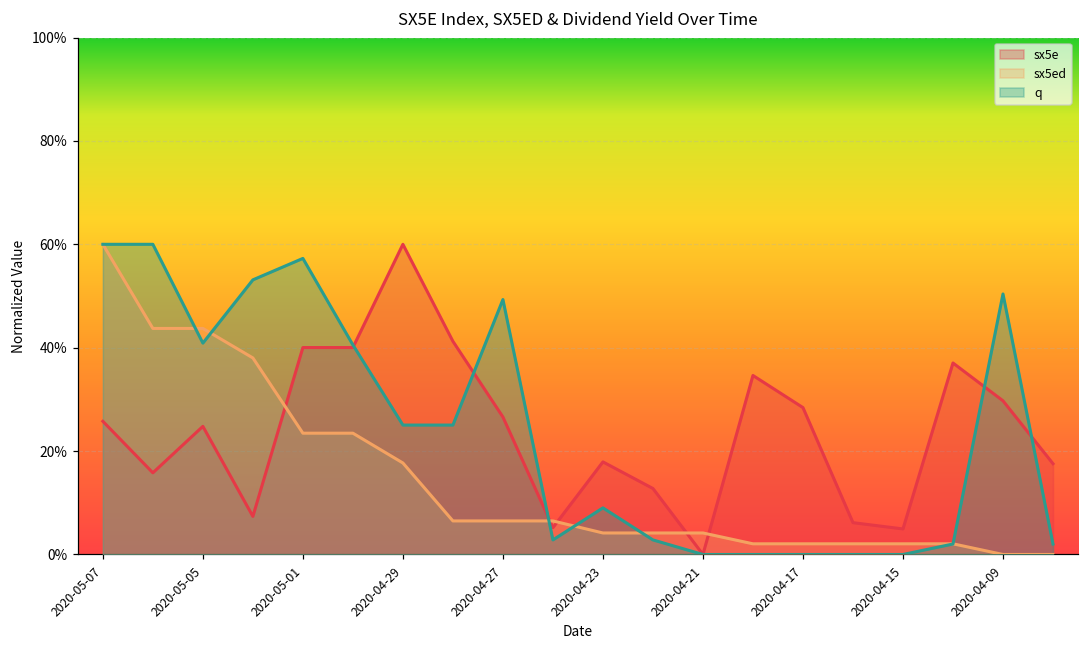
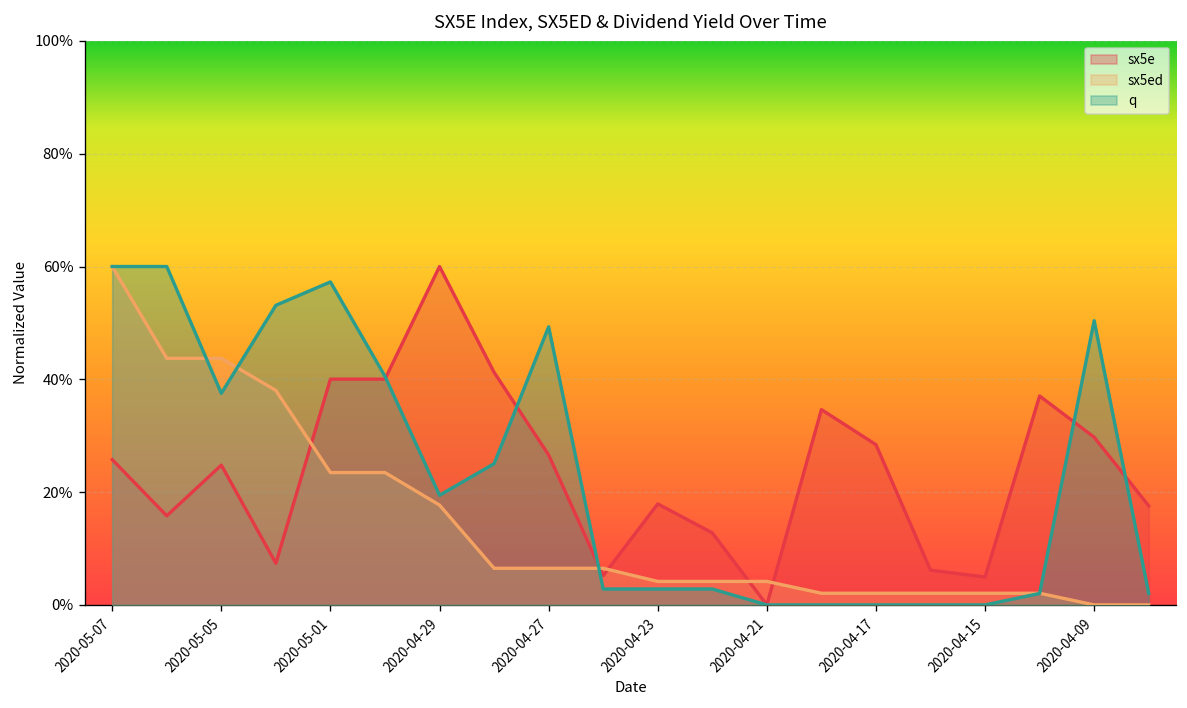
  {
    "q": {
-     "2020-05-05": "41%",
+     "2020-05-05": "38%",
      "2020-05-01": "57%",
-     "2020-04-29": "25%",
+     "2020-04-29": "19%",
      "2020-04-27": "49%",
-     "2020-04-23": "9%",
+     "2020-04-23": "3%",
      "2020-04-17": "0%",
      "2020-04-15": "0%",
      "2020-04-09": "50%"
    }
  }
